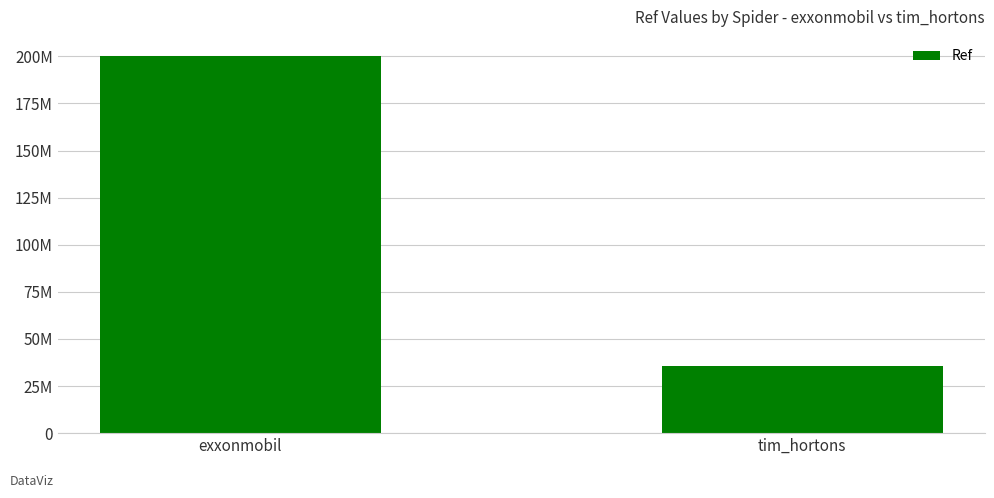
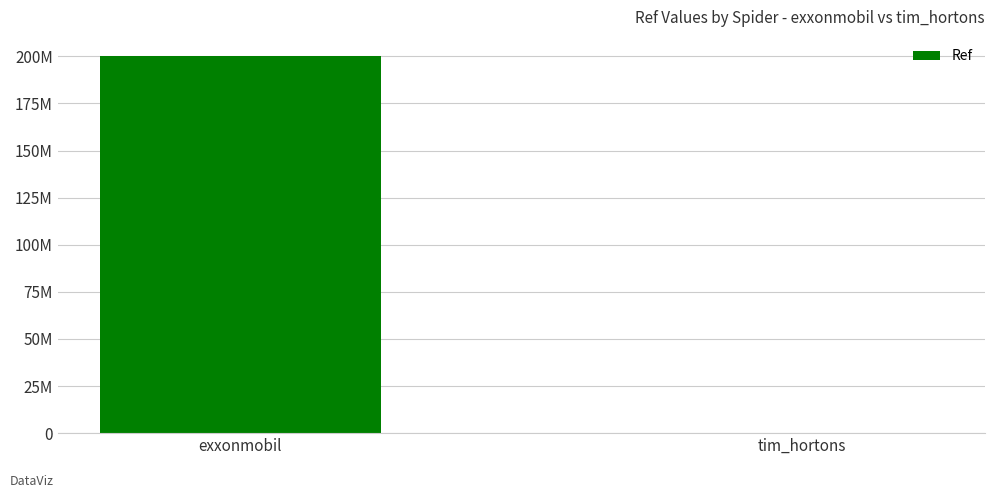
  {
    "exxonmobil": 200000000,
-   "tim_hortons": 35000000
+   "tim_hortons": 0
  }
